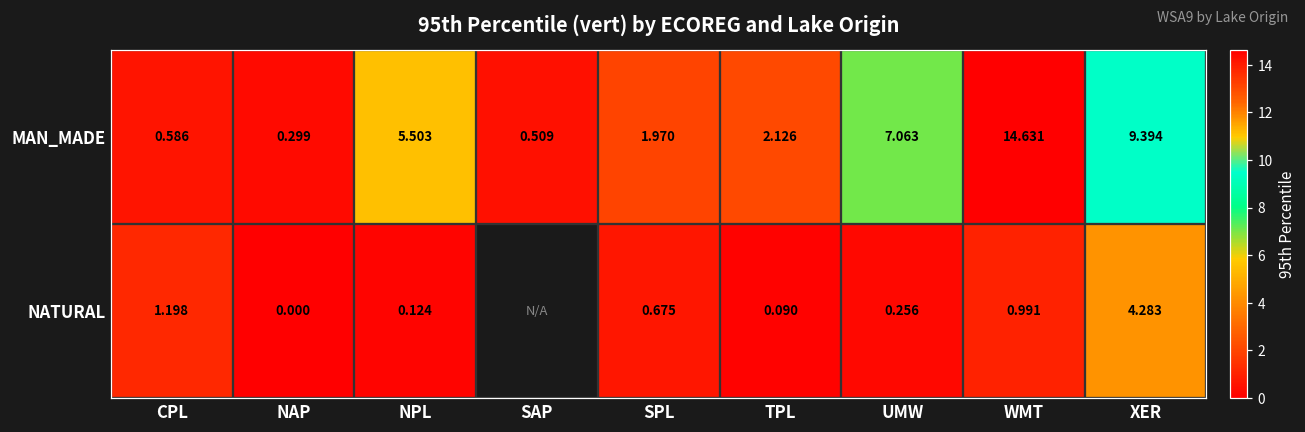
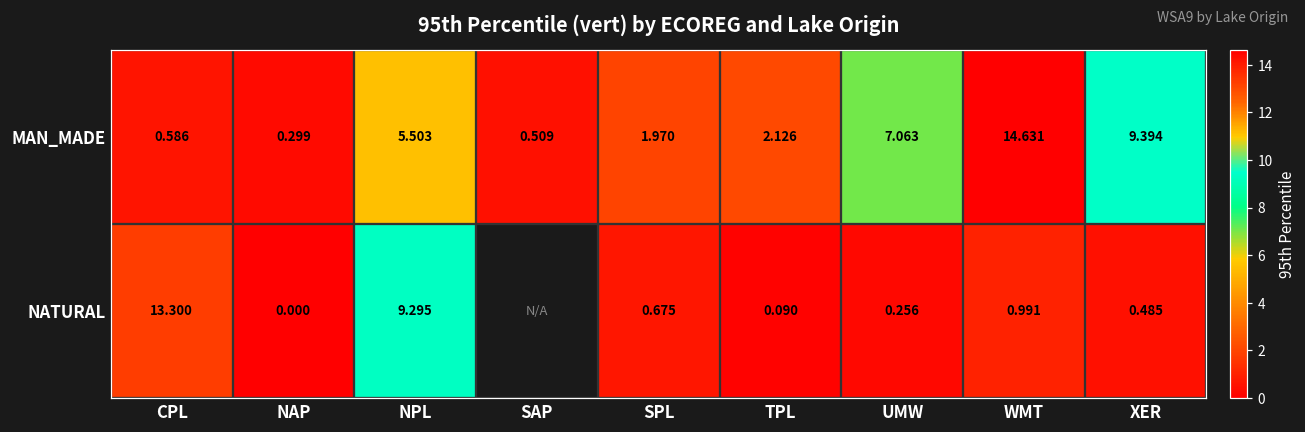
  {
    "MAN_MADE": {
      "CPL": 0.586,
      "NAP": 0.299,
      "NPL": 5.503,
      "SAP": 0.509,
      "SPL": 1.970,
      "TPL": 2.126,
      "UMW": 7.063,
      "WMT": 14.631,
      "XER": 9.394
    },
    "NATURAL": {
-     "CPL": 1.198,
+     "CPL": 13.300,
      "NAP": 0.000,
-     "NPL": 0.124,
+     "NPL": 9.295,
      "SPL": 0.675,
      "TPL": 0.090,
      "UMW": 0.256,
      "WMT": 0.991,
-     "XER": 4.283
+     "XER": 0.485
    }
  }
